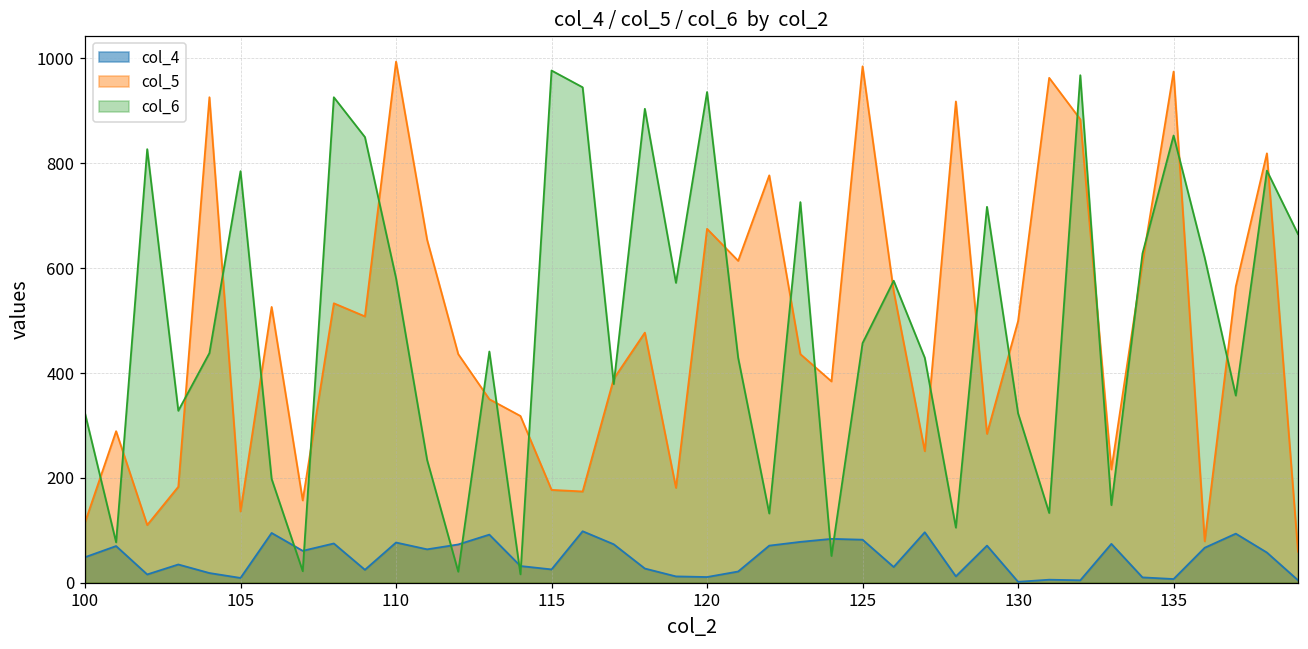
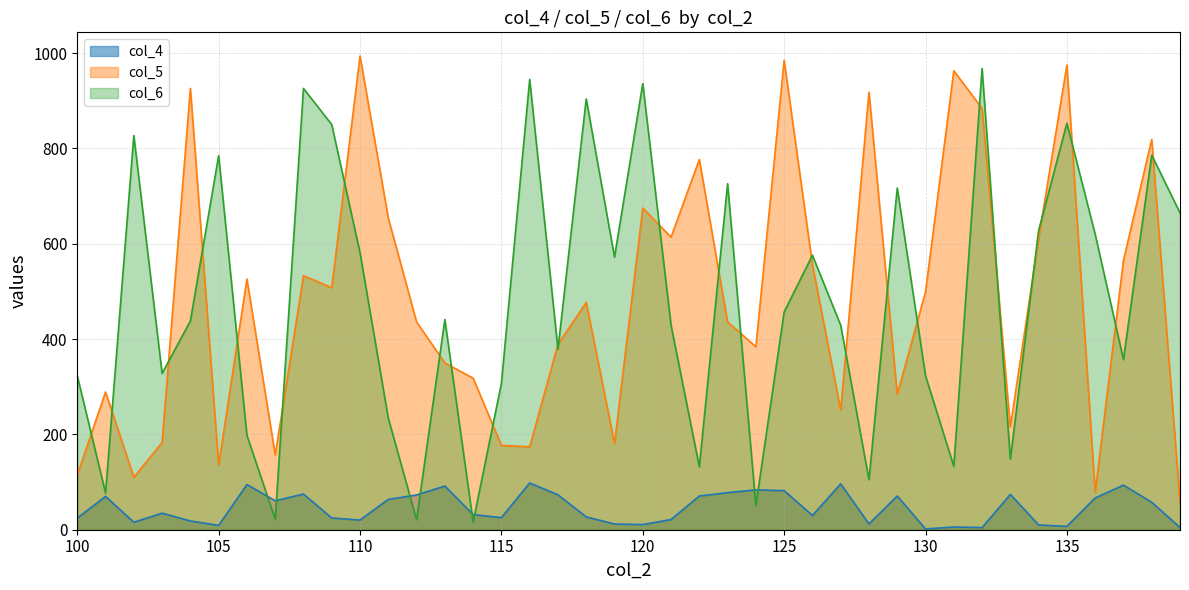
  {
    "col_4": {
-     "100": 50,
+     "100": 20,
      "105": 10,
-     "110": 80,
+     "110": 20,
      "115": 30,
      "120": 10,
      "125": 80,
      "130": 0,
      "135": 10
    },
    "col_5": {
      "100": 120,
      "105": 140,
      "110": 990,
      "115": 180,
      "120": 680,
      "125": 990,
      "130": 500,
      "135": 980
    },
    "col_6": {
      "100": 320,
      "105": 790,
      "110": 580,
-     "115": 980,
+     "115": 310,
      "120": 940,
      "125": 460,
      "130": 320,
      "135": 850
    }
  }
